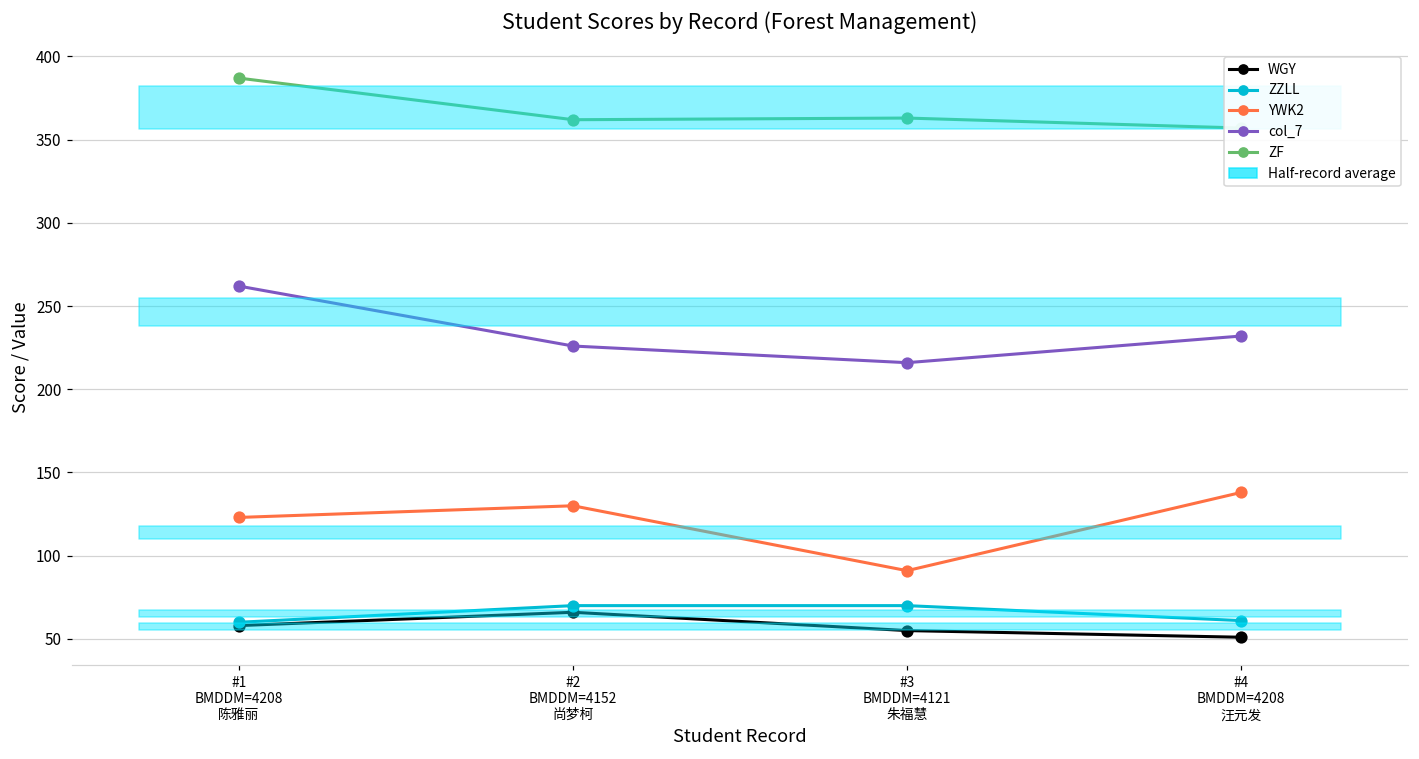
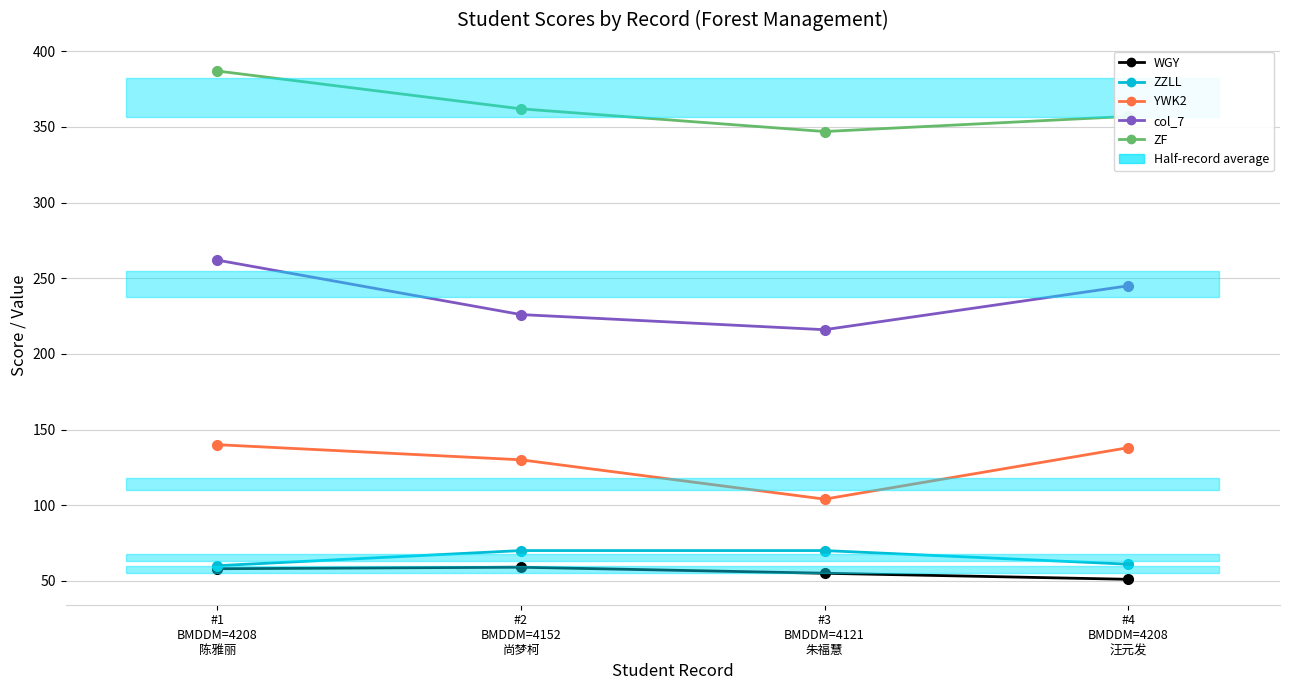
  {
    "WGY": {
      "#1 BMDDM=4208 陈雅丽": 58,
-     "#2 BMDDM=4152 尚梦柯": 66,
+     "#2 BMDDM=4152 尚梦柯": 59,
      "#3 BMDDM=4121 朱福慧": 55,
      "#4 BMDDM=4208 汪元发": 51
    },
    "YWK2": {
-     "#1 BMDDM=4208 陈雅丽": 123,
+     "#1 BMDDM=4208 陈雅丽": 140,
      "#2 BMDDM=4152 尚梦柯": 130,
-     "#3 BMDDM=4121 朱福慧": 91,
+     "#3 BMDDM=4121 朱福慧": 104,
      "#4 BMDDM=4208 汪元发": 138
    },
    "col_7": {
      "#1 BMDDM=4208 陈雅丽": 262,
      "#2 BMDDM=4152 尚梦柯": 226,
      "#3 BMDDM=4121 朱福慧": 216,
-     "#4 BMDDM=4208 汪元发": 232
+     "#4 BMDDM=4208 汪元发": 245
    },
    "ZF": {
      "#1 BMDDM=4208 陈雅丽": 387,
      "#2 BMDDM=4152 尚梦柯": 362,
-     "#3 BMDDM=4121 朱福慧": 363
+     "#3 BMDDM=4121 朱福慧": 347
    }
  }
